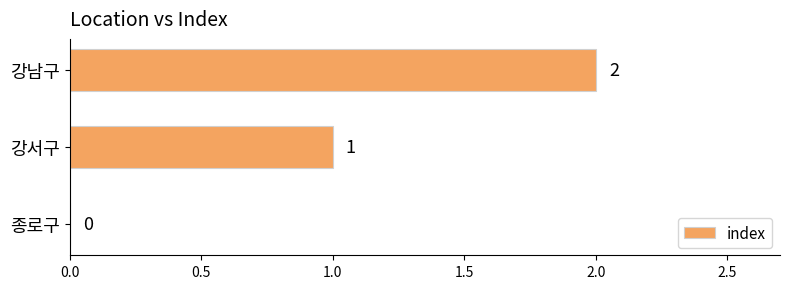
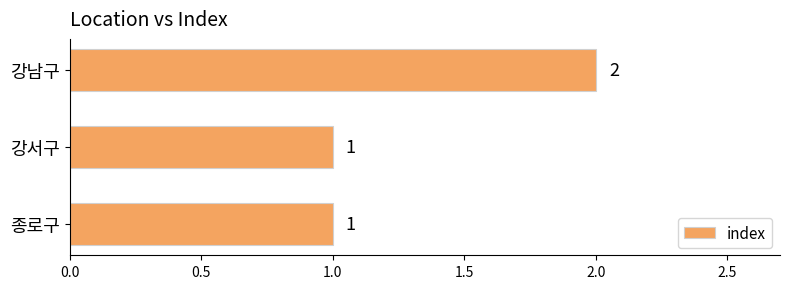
  {
    "강남구": 2,
    "강서구": 1,
-   "종로구": 0
+   "종로구": 1
  }
